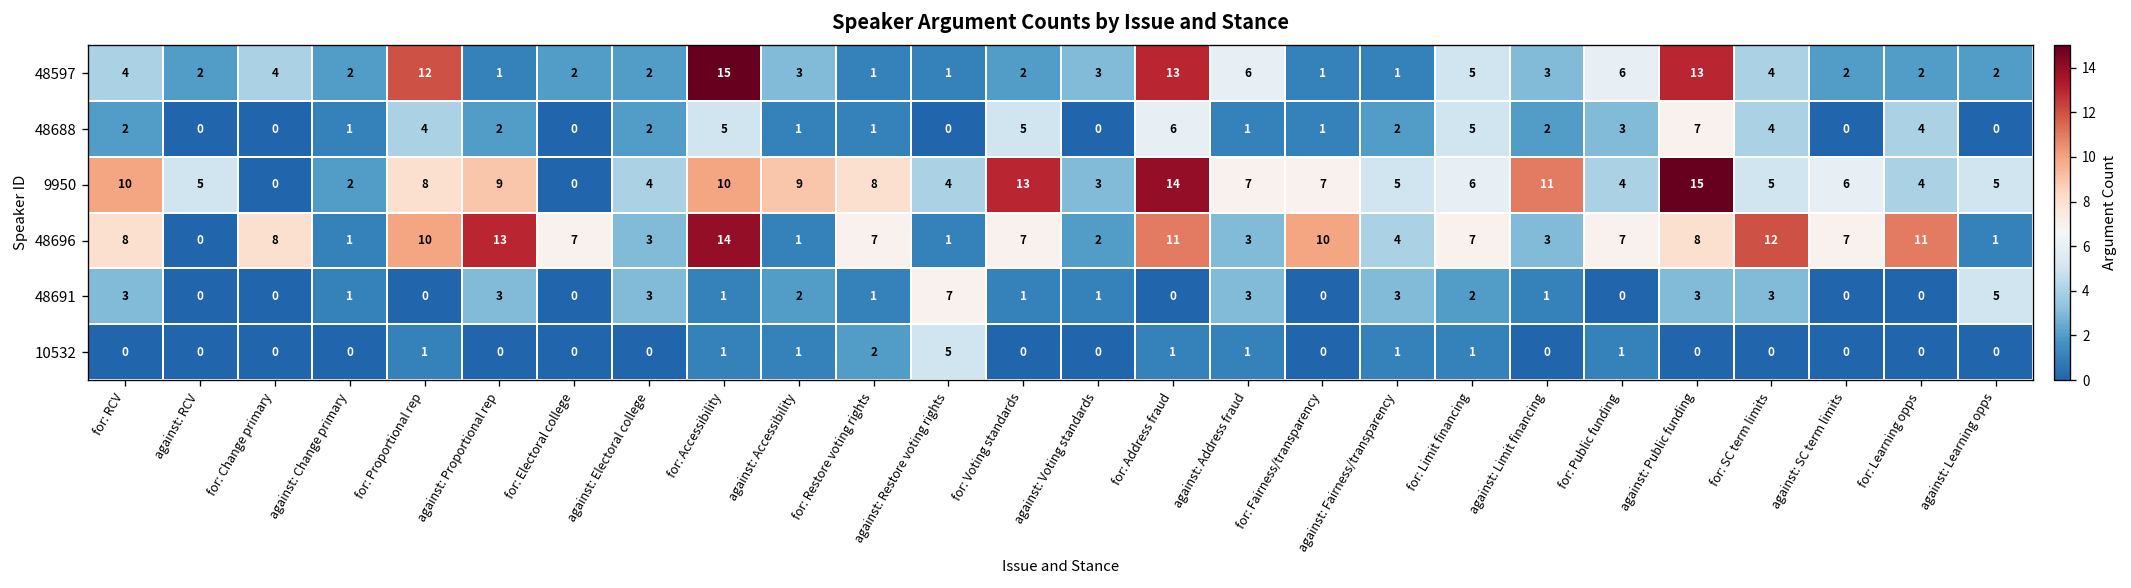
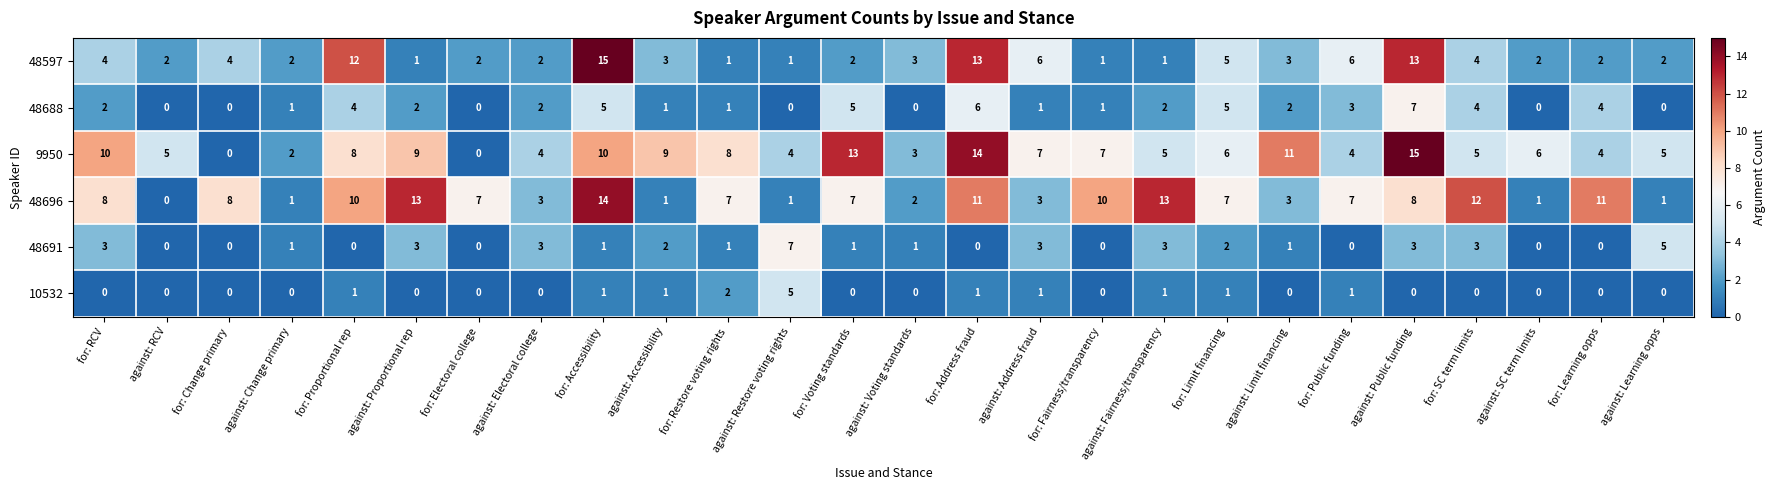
  {
    "48597": {
      "for: RCV": 4,
      "against: RCV": 2,
      "for: Change primary": 4,
      "against: Change primary": 2,
      "for: Proportional rep": 12,
      "against: Proportional rep": 1,
      "for: Electoral college": 2,
      "against: Electoral college": 2,
      "for: Accessibility": 15,
      "against: Accessibility": 3,
      "for: Restore voting rights": 1,
      "against: Restore voting rights": 1,
      "for: Voting standards": 2,
      "against: Voting standards": 3,
      "for: Address fraud": 13,
      "against: Address fraud": 6,
      "for: Fairness/transparency": 1,
      "against: Fairness/transparency": 1,
      "for: Limit financing": 5,
      "against: Limit financing": 3,
      "for: Public funding": 6,
      "against: Public funding": 13,
      "for: SC term limits": 4,
      "against: SC term limits": 2,
      "for: Learning opps": 2,
      "against: Learning opps": 2
    },
    "48688": {
      "for: RCV": 2,
      "against: RCV": 0,
      "for: Change primary": 0,
      "against: Change primary": 1,
      "for: Proportional rep": 4,
      "against: Proportional rep": 2,
      "for: Electoral college": 0,
      "against: Electoral college": 2,
      "for: Accessibility": 5,
      "against: Accessibility": 1,
      "for: Restore voting rights": 1,
      "against: Restore voting rights": 0,
      "for: Voting standards": 5,
      "against: Voting standards": 0,
      "for: Address fraud": 6,
      "against: Address fraud": 1,
      "for: Fairness/transparency": 1,
      "against: Fairness/transparency": 2,
      "for: Limit financing": 5,
      "against: Limit financing": 2,
      "for: Public funding": 3,
      "against: Public funding": 7,
      "for: SC term limits": 4,
      "against: SC term limits": 0,
      "for: Learning opps": 4,
      "against: Learning opps": 0
    },
    "9950": {
      "for: RCV": 10,
      "against: RCV": 5,
      "for: Change primary": 0,
      "against: Change primary": 2,
      "for: Proportional rep": 8,
      "against: Proportional rep": 9,
      "for: Electoral college": 0,
      "against: Electoral college": 4,
      "for: Accessibility": 10,
      "against: Accessibility": 9,
      "for: Restore voting rights": 8,
      "against: Restore voting rights": 4,
      "for: Voting standards": 13,
      "against: Voting standards": 3,
      "for: Address fraud": 14,
      "against: Address fraud": 7,
      "for: Fairness/transparency": 7,
      "against: Fairness/transparency": 5,
      "for: Limit financing": 6,
      "against: Limit financing": 11,
      "for: Public funding": 4,
      "against: Public funding": 15,
      "for: SC term limits": 5,
      "against: SC term limits": 6,
      "for: Learning opps": 4,
      "against: Learning opps": 5
    },
    "48696": {
      "for: RCV": 8,
      "against: RCV": 0,
      "for: Change primary": 8,
      "against: Change primary": 1,
      "for: Proportional rep": 10,
      "against: Proportional rep": 13,
      "for: Electoral college": 7,
      "against: Electoral college": 3,
      "for: Accessibility": 14,
      "against: Accessibility": 1,
      "for: Restore voting rights": 7,
      "against: Restore voting rights": 1,
      "for: Voting standards": 7,
      "against: Voting standards": 2,
      "for: Address fraud": 11,
      "against: Address fraud": 3,
      "for: Fairness/transparency": 10,
-     "against: Fairness/transparency": 4,
+     "against: Fairness/transparency": 13,
      "for: Limit financing": 7,
      "against: Limit financing": 3,
      "for: Public funding": 7,
      "against: Public funding": 8,
      "for: SC term limits": 12,
-     "against: SC term limits": 7,
+     "against: SC term limits": 1,
      "for: Learning opps": 11,
      "against: Learning opps": 1
    },
    "48691": {
      "for: RCV": 3,
      "against: RCV": 0,
      "for: Change primary": 0,
      "against: Change primary": 1,
      "for: Proportional rep": 0,
      "against: Proportional rep": 3,
      "for: Electoral college": 0,
      "against: Electoral college": 3,
      "for: Accessibility": 1,
      "against: Accessibility": 2,
      "for: Restore voting rights": 1,
      "against: Restore voting rights": 7,
      "for: Voting standards": 1,
      "against: Voting standards": 1,
      "for: Address fraud": 0,
      "against: Address fraud": 3,
      "for: Fairness/transparency": 0,
      "against: Fairness/transparency": 3,
      "for: Limit financing": 2,
      "against: Limit financing": 1,
      "for: Public funding": 0,
      "against: Public funding": 3,
      "for: SC term limits": 3,
      "against: SC term limits": 0,
      "for: Learning opps": 0,
      "against: Learning opps": 5
    },
    "10532": {
      "for: RCV": 0,
      "against: RCV": 0,
      "for: Change primary": 0,
      "against: Change primary": 0,
      "for: Proportional rep": 1,
      "against: Proportional rep": 0,
      "for: Electoral college": 0,
      "against: Electoral college": 0,
      "for: Accessibility": 1,
      "against: Accessibility": 1,
      "for: Restore voting rights": 2,
      "against: Restore voting rights": 5,
      "for: Voting standards": 0,
      "against: Voting standards": 0,
      "for: Address fraud": 1,
      "against: Address fraud": 1,
      "for: Fairness/transparency": 0,
      "against: Fairness/transparency": 1,
      "for: Limit financing": 1,
      "against: Limit financing": 0,
      "for: Public funding": 1,
      "against: Public funding": 0,
      "for: SC term limits": 0,
      "against: SC term limits": 0,
      "for: Learning opps": 0,
      "against: Learning opps": 0
    }
  }
